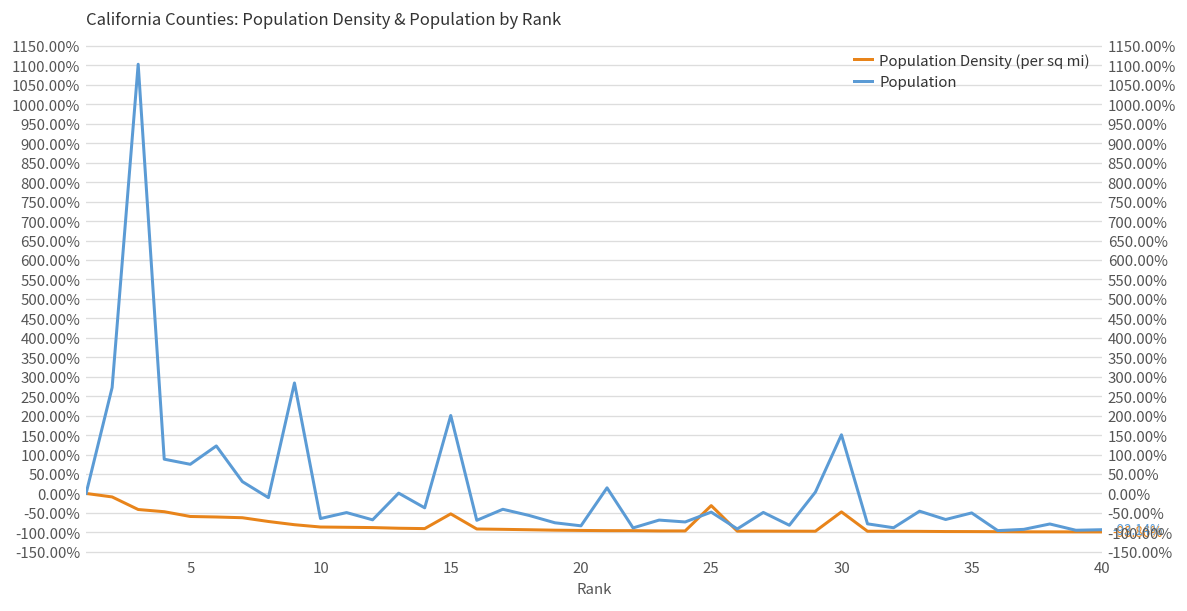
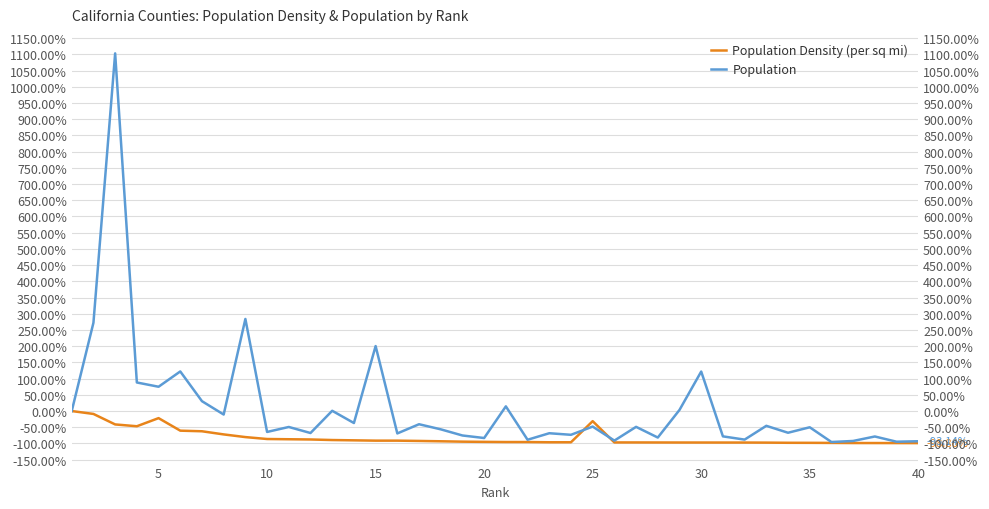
  {
    "Population Density (per sq mi)": {
-     "5": "-60%",
+     "5": "-20%",
      "10": "-90%",
-     "15": "-50%",
+     "15": "-90%",
      "20": "-100%",
      "25": "-30%",
-     "30": "-50%",
+     "30": "-100%",
      "35": "-100%"
    },
    "Population": {
      "5": "70%",
      "10": "-60%",
      "15": "200%",
      "20": "-80%",
      "25": "-50%",
-     "30": "150%",
+     "30": "120%",
      "35": "-50%"
    }
  }
